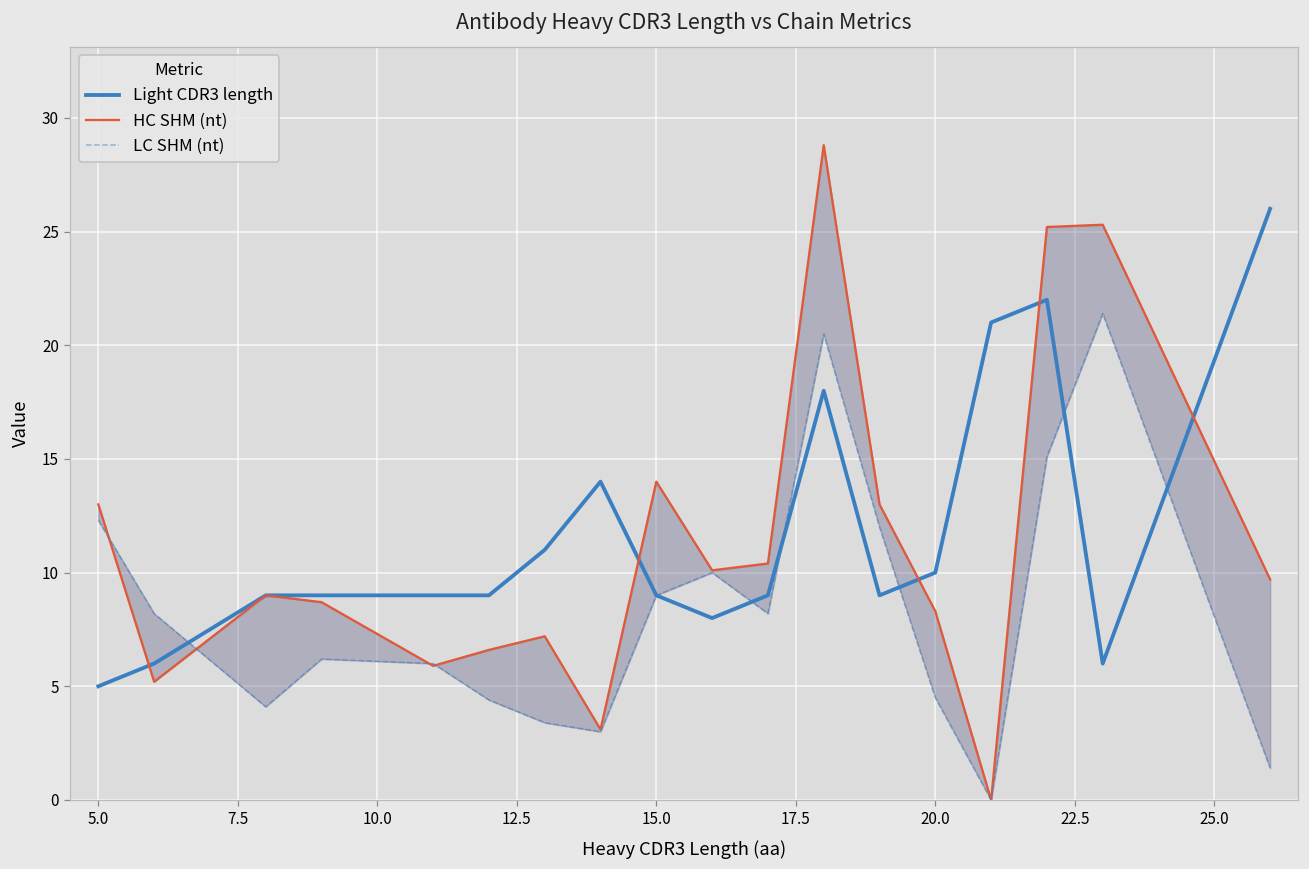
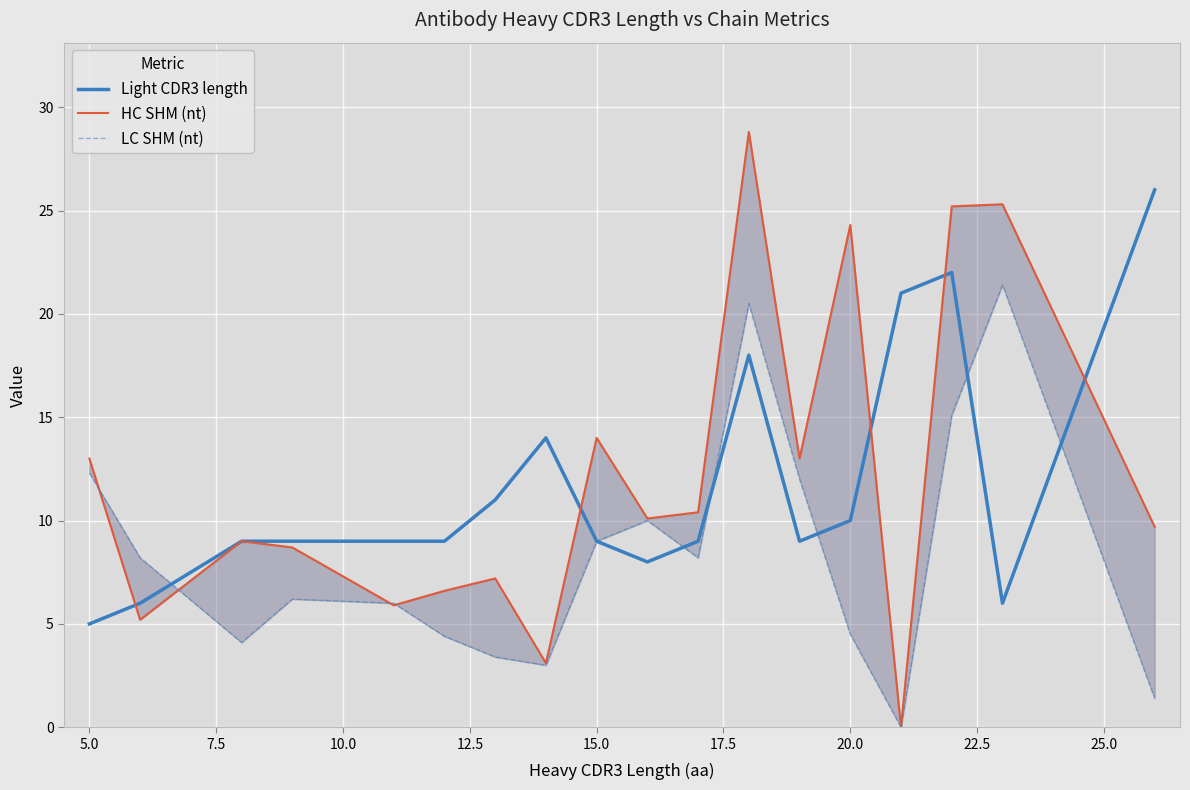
  {
    "HC SHM (nt)": {
-     "20.0": 8.3
+     "20.0": 24.3
    }
  }
